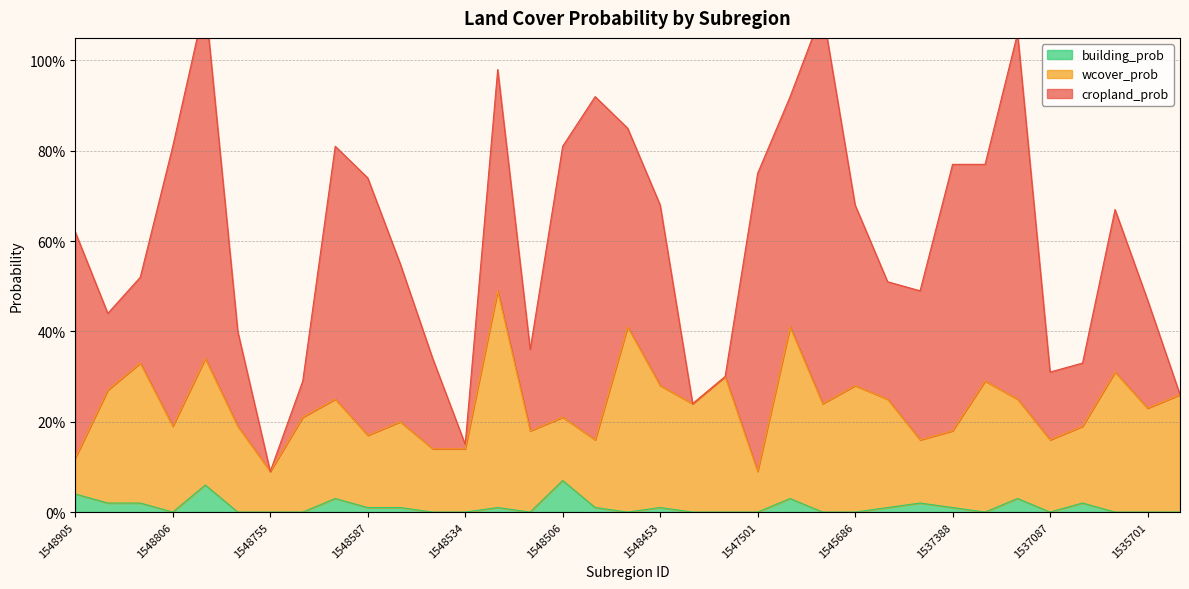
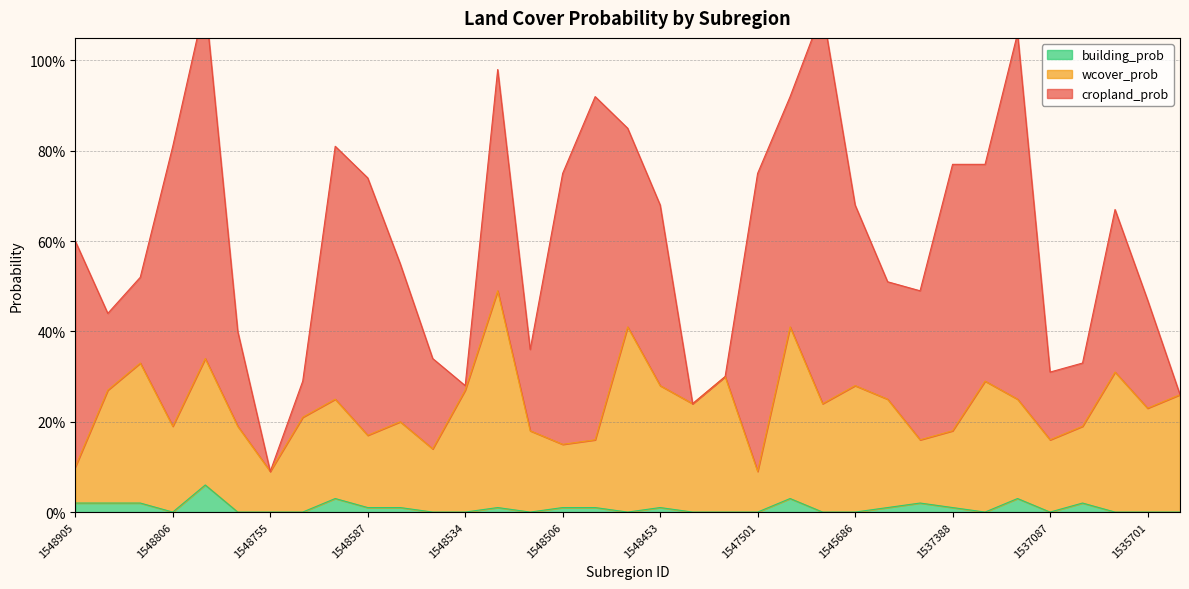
  {
    "building_prob": {
-     "1548905": "4%",
+     "1548905": "2%",
      "1548806": "0%",
      "1548755": "0%",
      "1548587": "1%",
      "1548534": "0%",
-     "1548506": "7%",
+     "1548506": "1%",
      "1548453": "1%",
      "1547501": "0%",
      "1545686": "0%",
      "1537388": "1%",
      "1537087": "0%",
      "1535701": "0%"
    },
    "wcover_prob": {
      "1548905": "8%",
      "1548806": "19%",
      "1548587": "16%",
-     "1548534": "14%",
+     "1548534": "27%",
      "1548506": "14%",
      "1548453": "27%",
      "1547501": "9%",
      "1545686": "28%",
      "1537388": "17%",
      "1537087": "16%",
      "1535701": "23%"
    },
    "cropland_prob": {
      "1548905": "50%",
      "1548806": "62%",
      "1548587": "57%",
      "1548534": "1%",
      "1548506": "60%",
      "1548453": "40%",
      "1547501": "66%",
      "1545686": "40%",
      "1537388": "59%",
      "1537087": "15%",
      "1535701": "24%"
    }
  }
